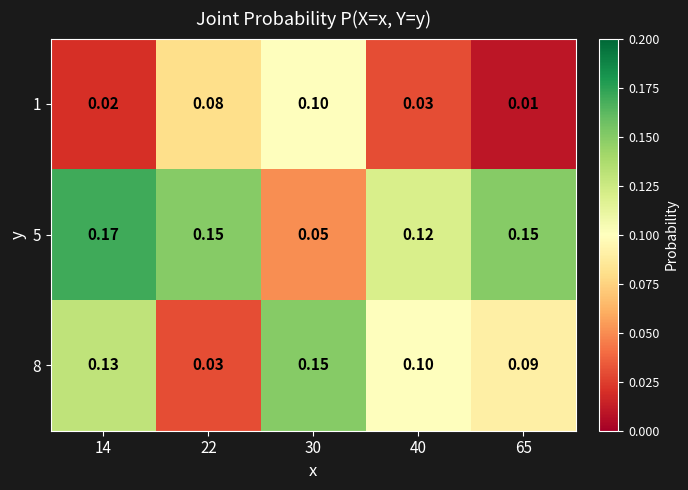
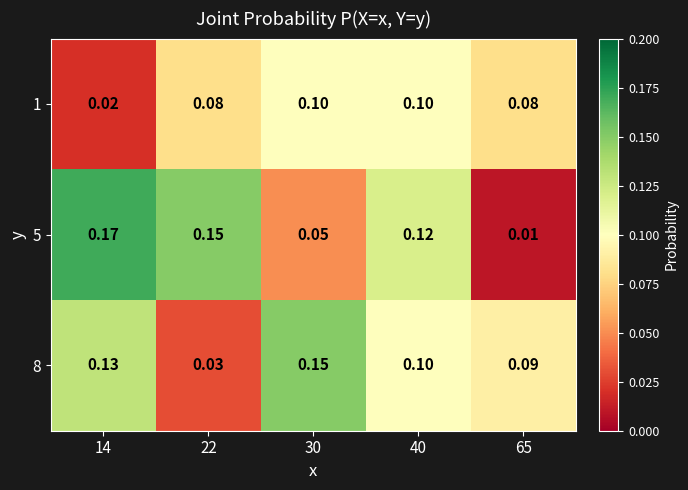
  {
    "1": {
      "14": 0.02,
      "22": 0.08,
      "30": 0.10,
-     "40": 0.03,
-     "65": 0.01
+     "40": 0.10,
+     "65": 0.08
    },
    "5": {
      "14": 0.17,
      "22": 0.15,
      "30": 0.05,
      "40": 0.12,
-     "65": 0.15
+     "65": 0.01
    },
    "8": {
      "14": 0.13,
      "22": 0.03,
      "30": 0.15,
      "40": 0.10,
      "65": 0.09
    }
  }
